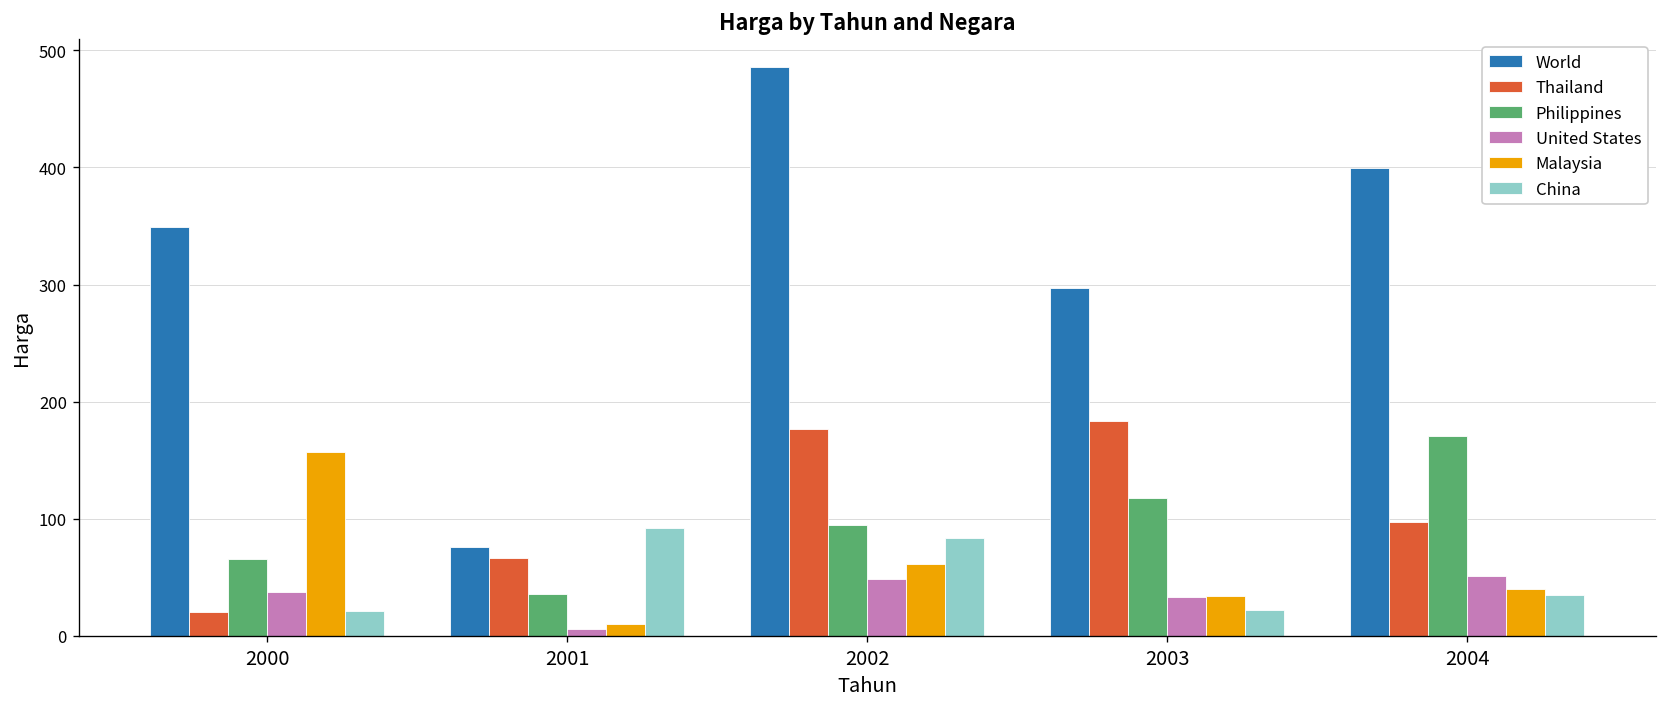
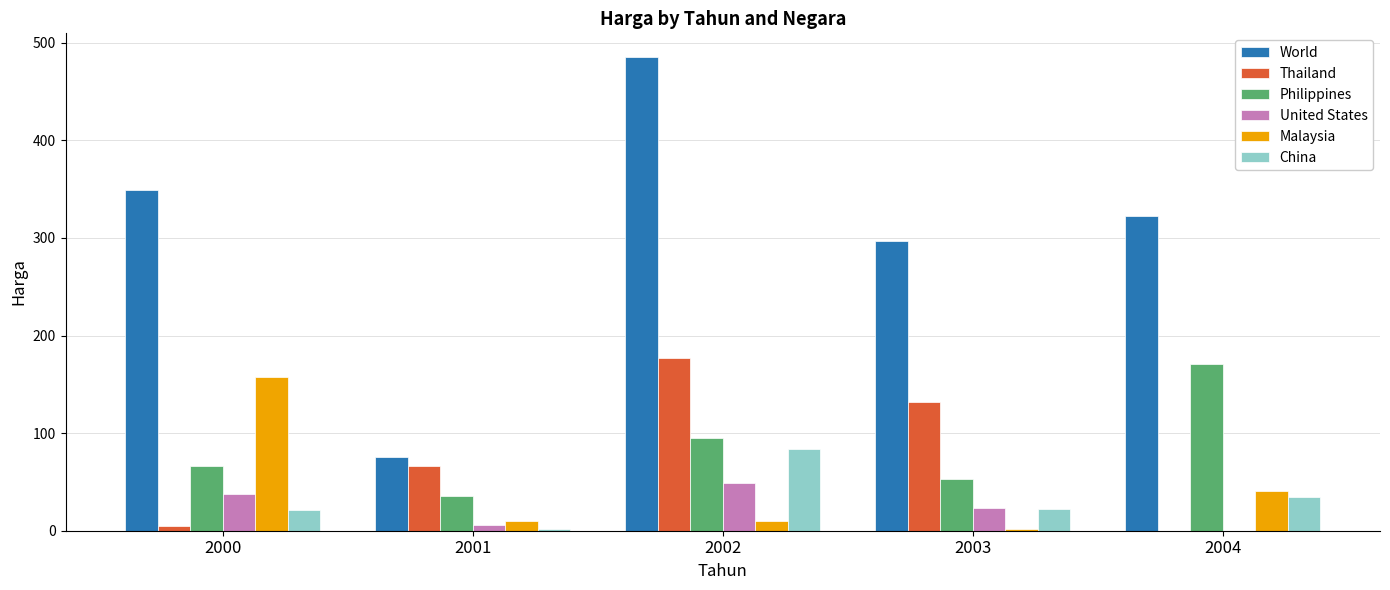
  {
    "World": {
      "2000": 350,
      "2001": 80,
      "2002": 490,
      "2003": 300,
-     "2004": 400
+     "2004": 320
    },
    "Thailand": {
-     "2000": 20,
+     "2000": 0,
      "2001": 70,
      "2002": 180,
-     "2003": 180,
-     "2004": 100
+     "2003": 130,
+     "2004": 0
    },
    "Philippines": {
      "2000": 70,
      "2001": 40,
      "2002": 90,
-     "2003": 120,
+     "2003": 50,
      "2004": 170
    },
    "United States": {
      "2000": 40,
      "2001": 10,
      "2002": 50,
-     "2003": 30,
-     "2004": 50
+     "2003": 20,
+     "2004": 0
    },
    "Malaysia": {
      "2000": 160,
      "2001": 10,
-     "2002": 60,
-     "2003": 30,
+     "2002": 10,
+     "2003": 0,
      "2004": 40
    },
    "China": {
      "2000": 20,
-     "2001": 90,
+     "2001": 0,
      "2002": 80,
      "2003": 20,
      "2004": 30
    }
  }
